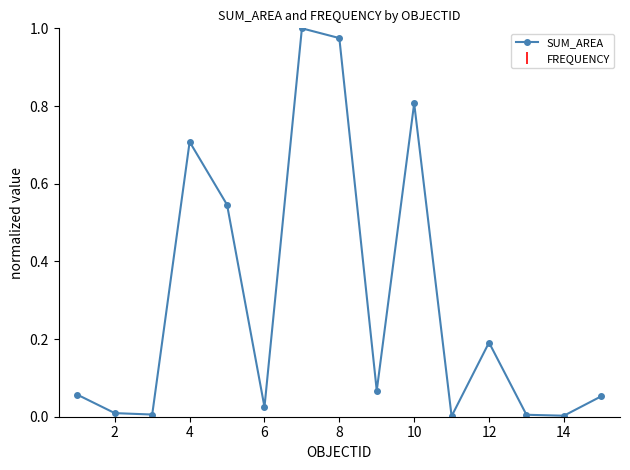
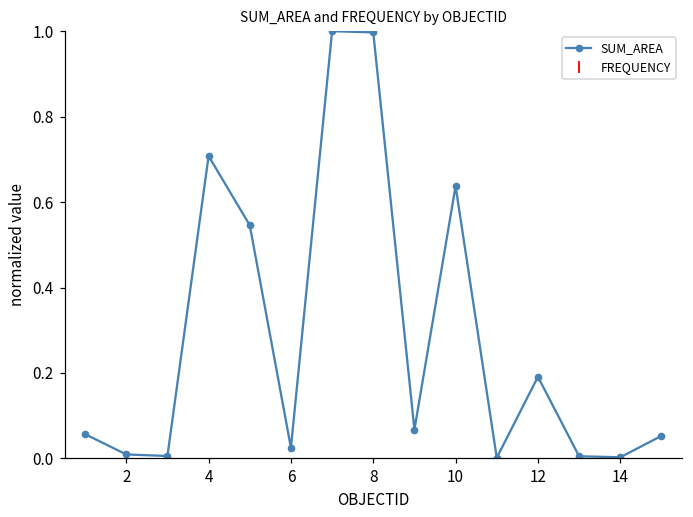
  {
    "2": 0.01,
    "4": 0.71,
    "6": 0.02,
-   "8": 0.97,
-   "10": 0.81,
+   "8": 1.00,
+   "10": 0.64,
    "12": 0.19,
    "14": 0.00
  }
